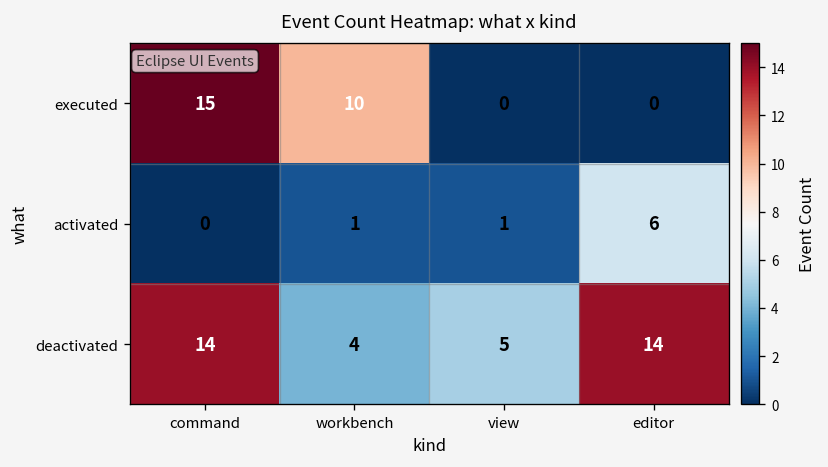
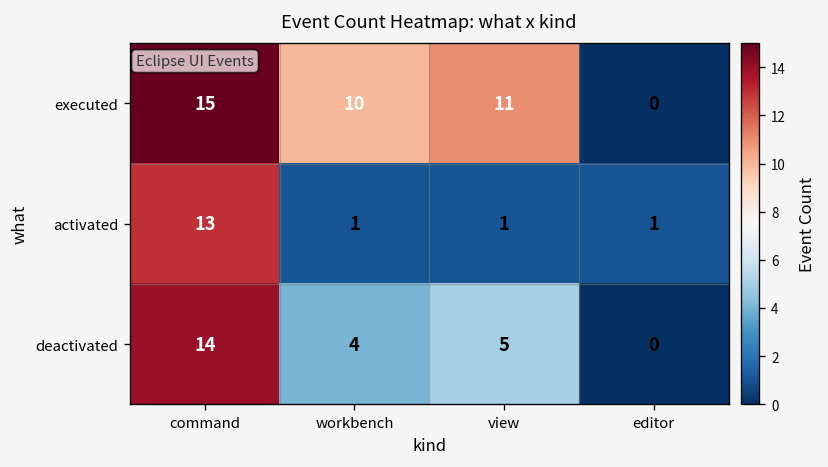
  {
    "executed": {
      "command": 15,
      "workbench": 10,
-     "view": 0,
+     "view": 11,
      "editor": 0
    },
    "activated": {
-     "command": 0,
+     "command": 13,
      "workbench": 1,
      "view": 1,
-     "editor": 6
+     "editor": 1
    },
    "deactivated": {
      "command": 14,
      "workbench": 4,
      "view": 5,
-     "editor": 14
+     "editor": 0
    }
  }
